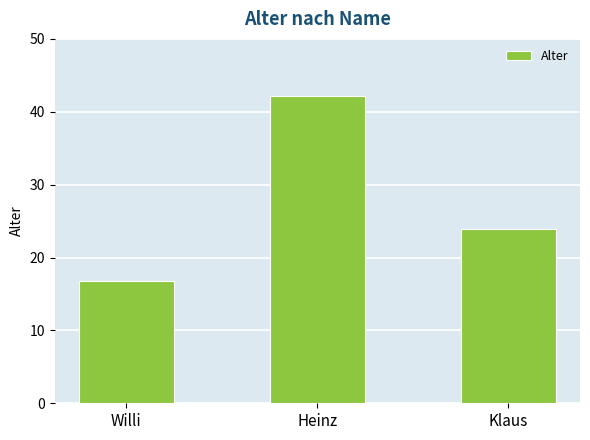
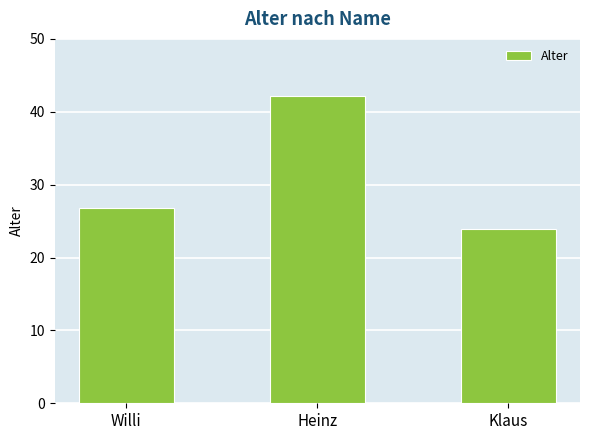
  {
-   "Willi": 17,
+   "Willi": 27,
    "Heinz": 42,
    "Klaus": 24
  }
